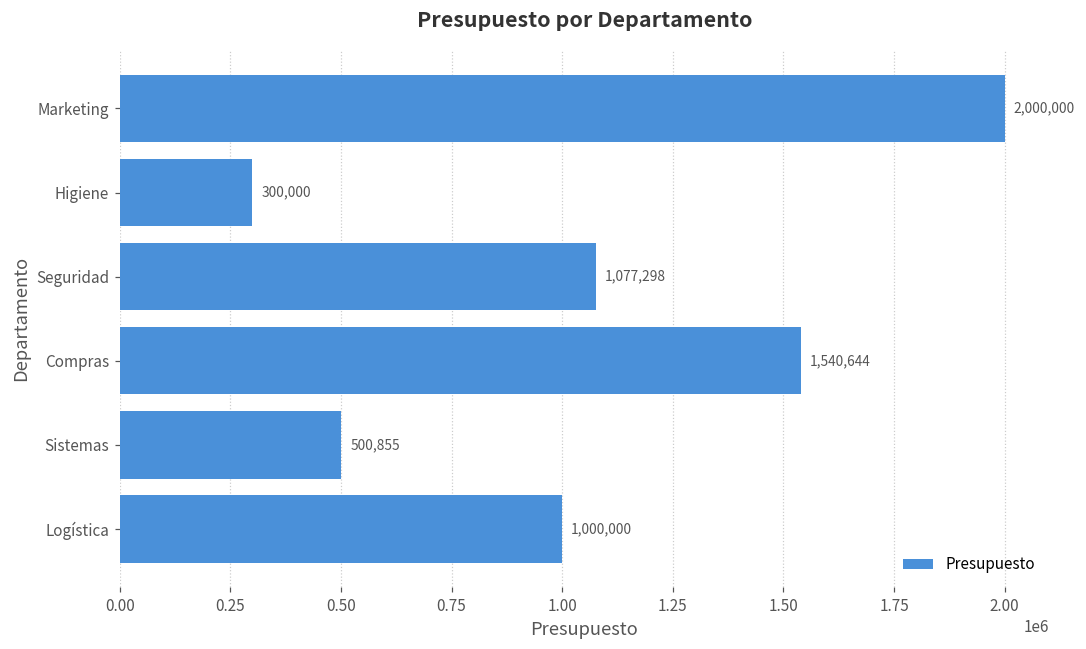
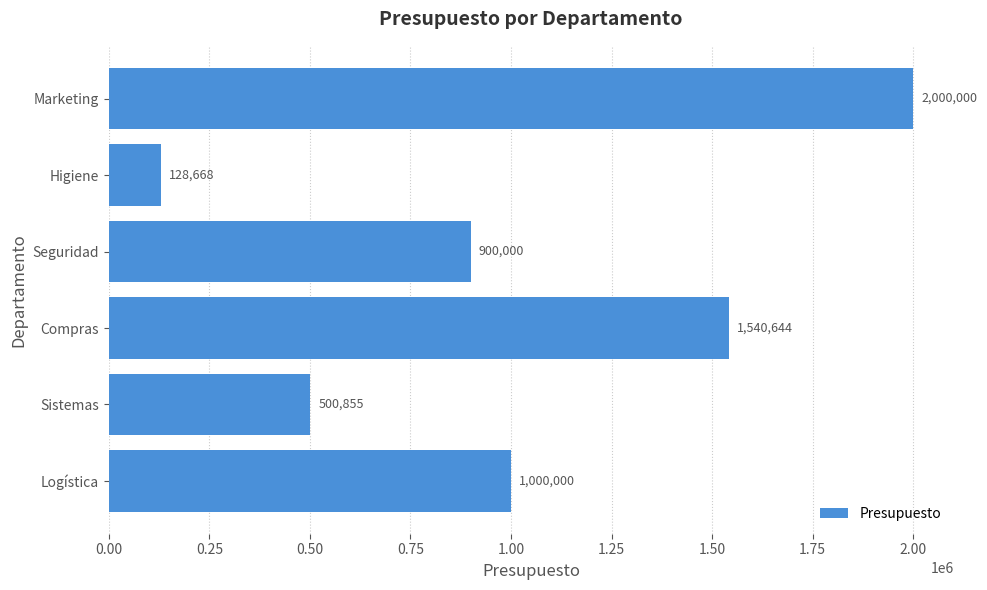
  {
    "Marketing": "2,000,000",
-   "Higiene": "300,000",
-   "Seguridad": "1,077,298",
+   "Higiene": "128,668",
+   "Seguridad": "900,000",
    "Compras": "1,540,644",
    "Sistemas": "500,855",
    "Logística": "1,000,000"
  }
